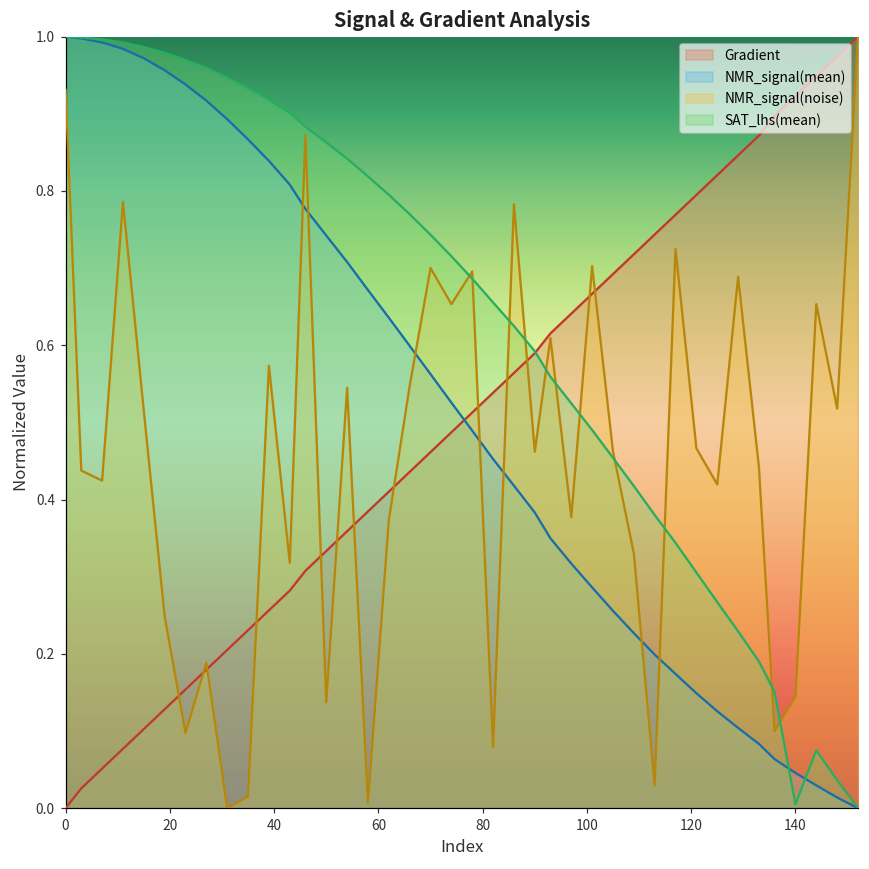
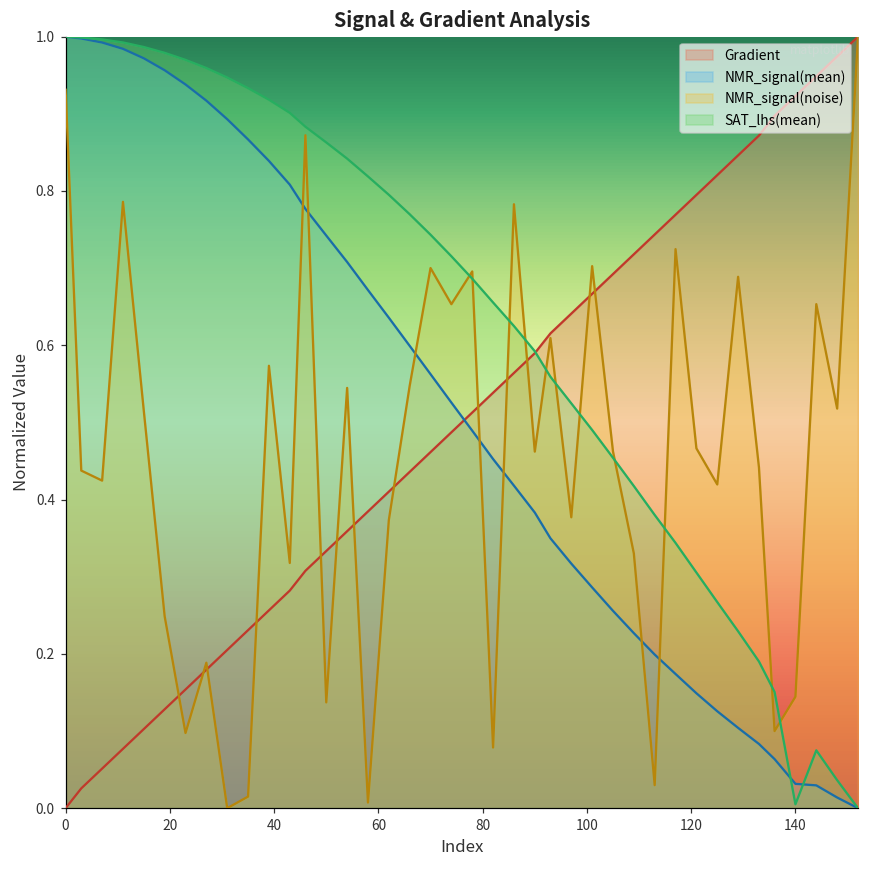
  {
    "NMR_signal(mean)": {
-     "140": 0.05
+     "140": 0.03
    },
    "SAT_lhs(mean)": {
      "140": 0.01
    }
  }
